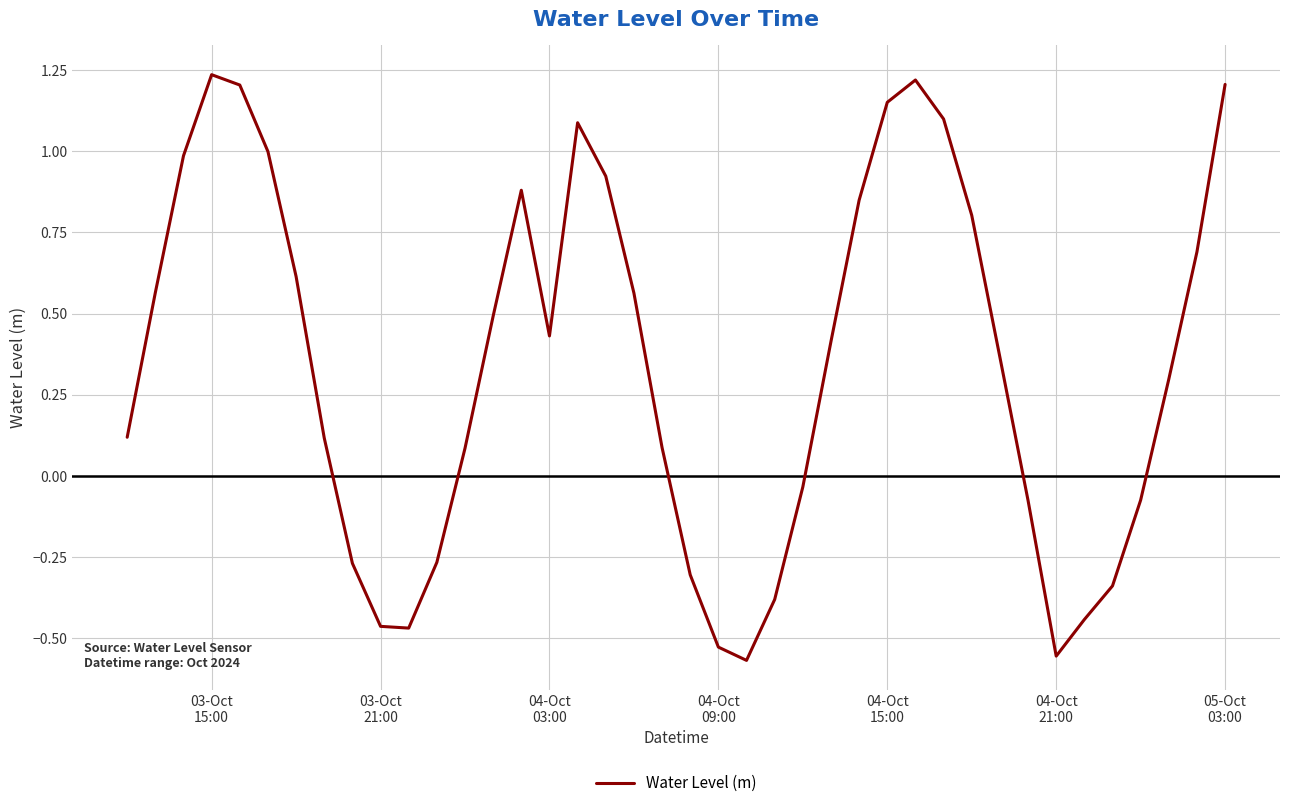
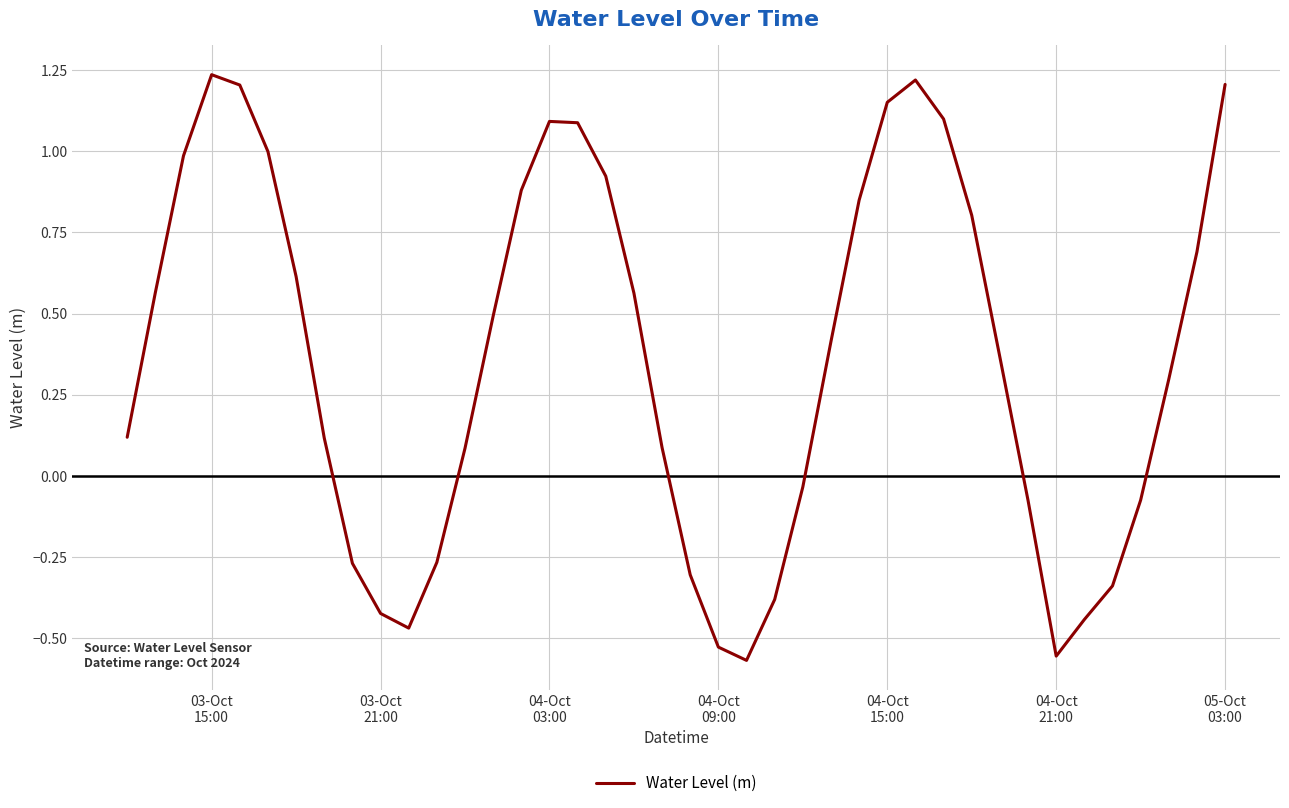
  {
    "03-Oct 15:00": 1.24,
-   "03-Oct 21:00": -0.46,
-   "04-Oct 03:00": 0.43,
+   "03-Oct 21:00": -0.42,
+   "04-Oct 03:00": 1.09,
    "04-Oct 09:00": -0.53,
    "04-Oct 15:00": 1.15,
    "04-Oct 21:00": -0.55,
    "05-Oct 03:00": 1.21
  }
